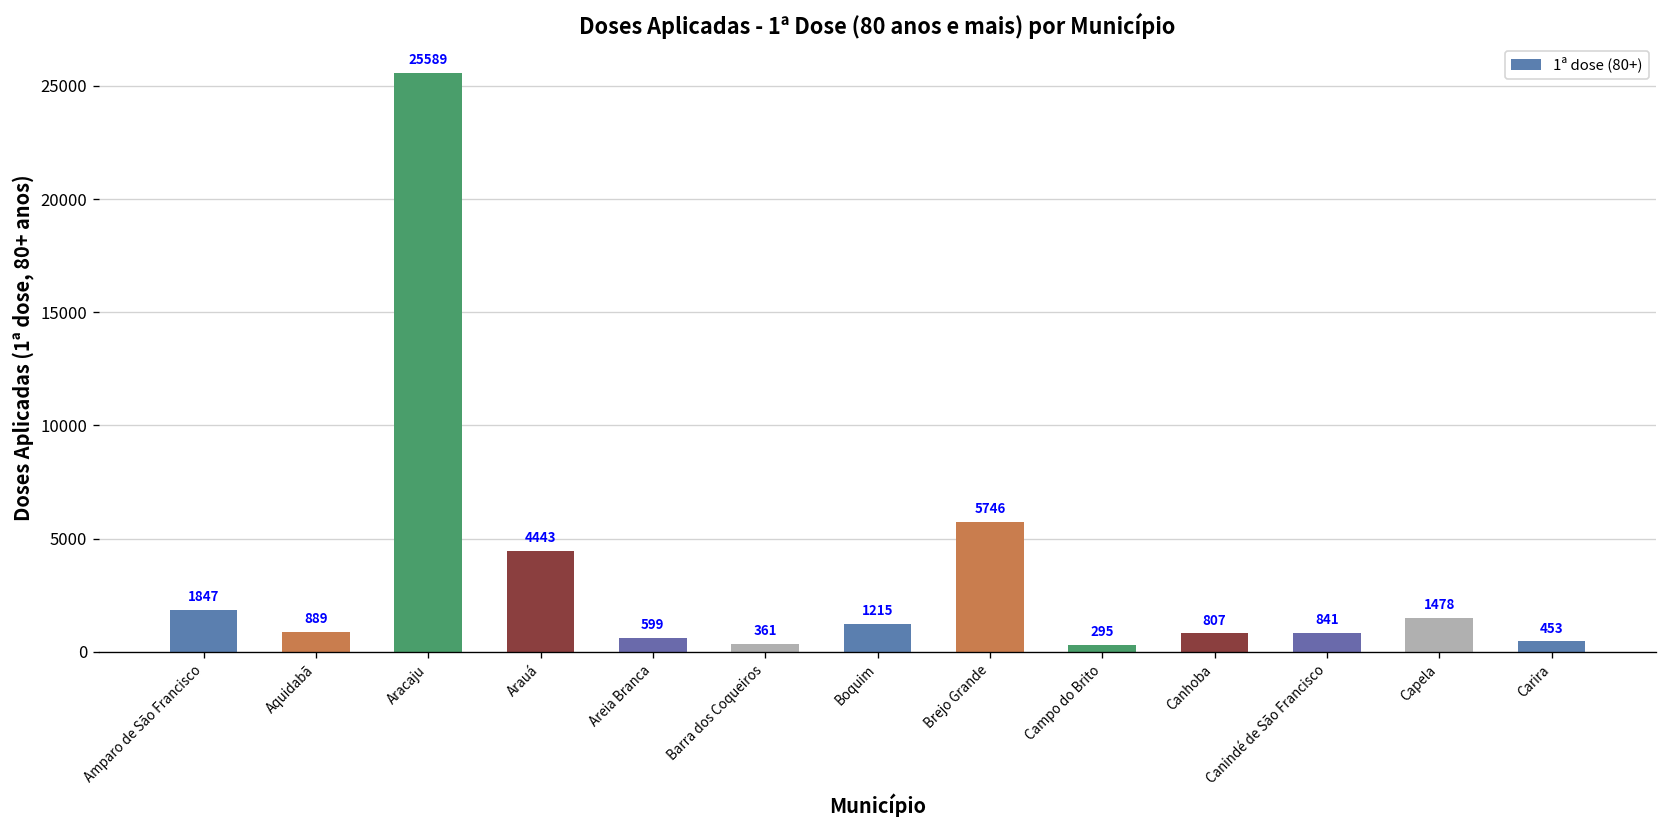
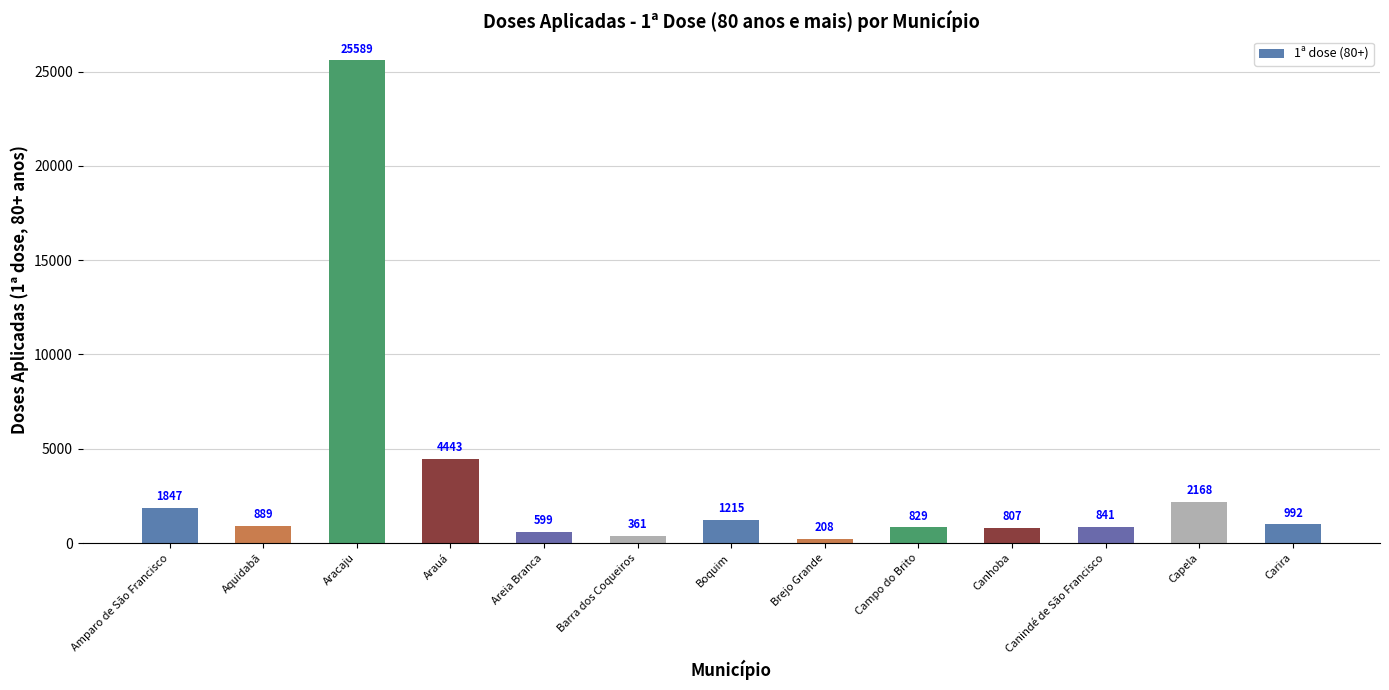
  {
    "Amparo de São Francisco": 1847,
    "Aquidabã": 889,
    "Aracaju": 25589,
    "Arauá": 4443,
    "Areia Branca": 599,
    "Barra dos Coqueiros": 361,
    "Boquim": 1215,
-   "Brejo Grande": 5746,
-   "Campo do Brito": 295,
+   "Brejo Grande": 208,
+   "Campo do Brito": 829,
    "Canhoba": 807,
    "Canindé de São Francisco": 841,
-   "Capela": 1478,
-   "Carira": 453
+   "Capela": 2168,
+   "Carira": 992
  }
